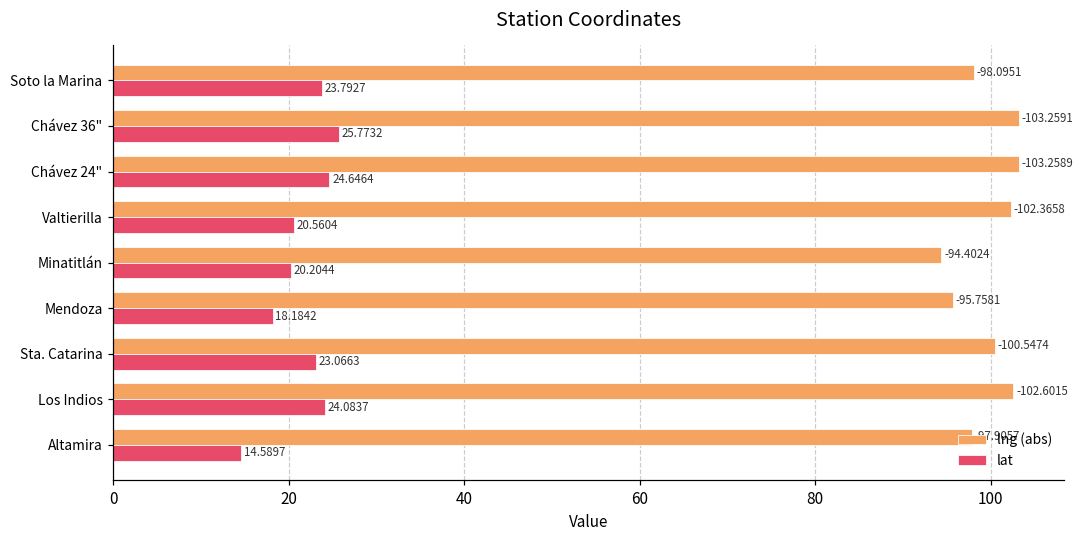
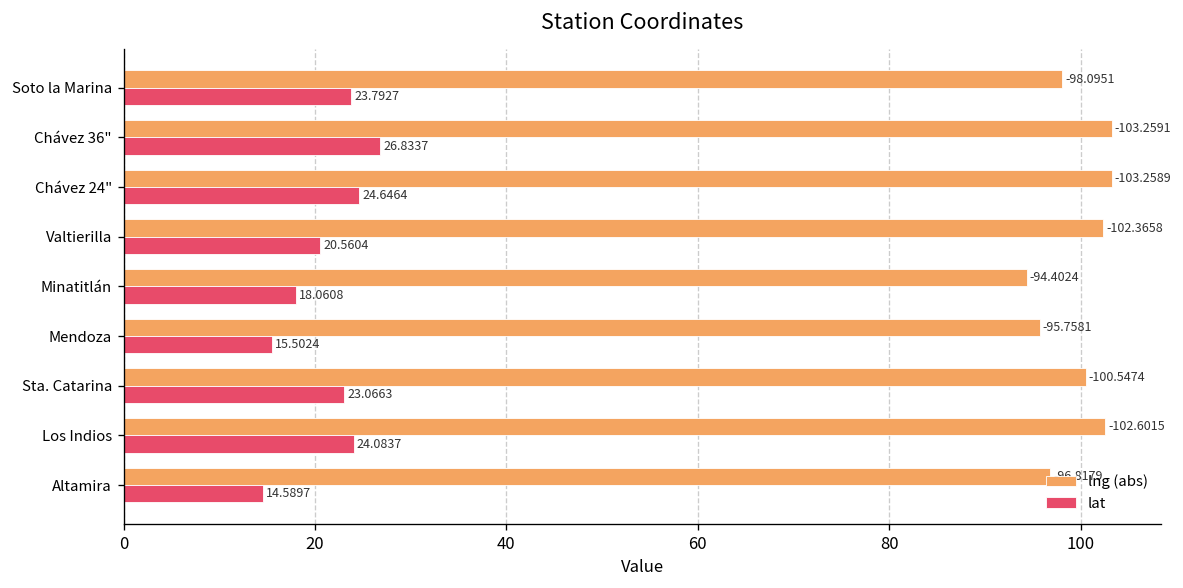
  {
    "lng (abs)": {
-     "Altamira": -97.9057
+     "Altamira": -96.8179
    },
    "lat": {
      "Soto la Marina": 23.7927,
-     "Chávez 36\"": 25.7732,
+     "Chávez 36\"": 26.8337,
      "Chávez 24\"": 24.6464,
      "Valtierilla": 20.5604,
-     "Minatitlán": 20.2044,
-     "Mendoza": 18.1842,
+     "Minatitlán": 18.0608,
+     "Mendoza": 15.5024,
      "Sta. Catarina": 23.0663,
      "Los Indios": 24.0837,
      "Altamira": 14.5897
    }
  }
